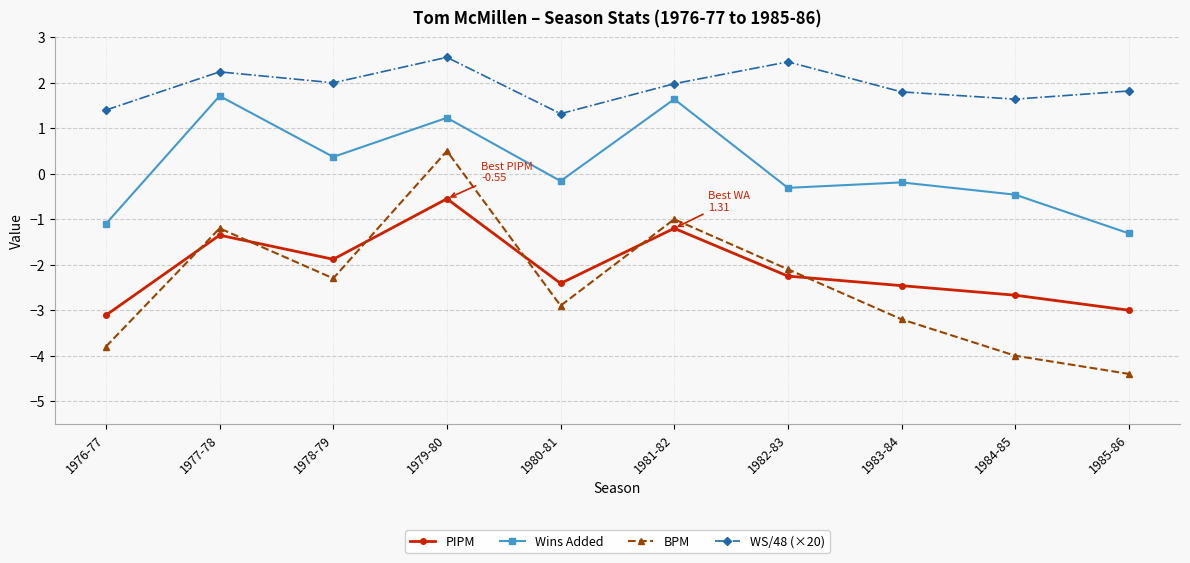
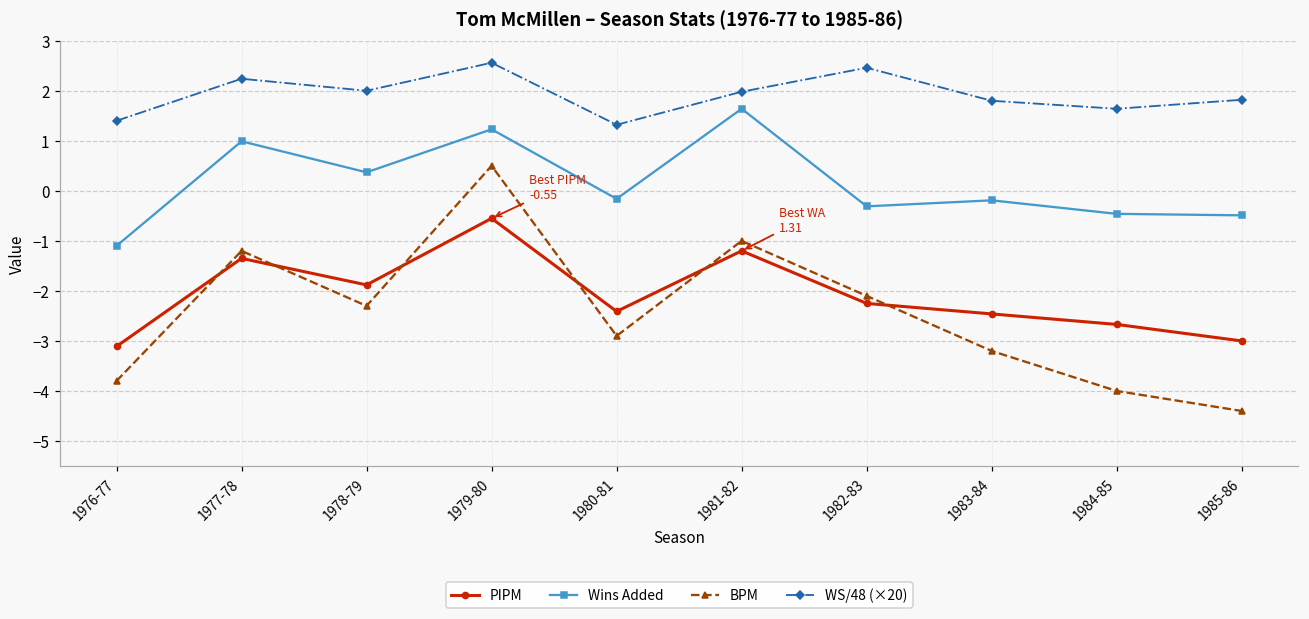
  {
    "PIPM": {
      "1979-80": -0.55
    },
    "Wins Added": {
      "1976-77": -1.1,
-     "1977-78": 1.7,
+     "1977-78": 1.0,
      "1978-79": 0.4,
      "1979-80": 1.2,
      "1980-81": -0.2,
      "1981-82": 1.6,
      "1982-83": -0.3,
      "1983-84": -0.2,
      "1984-85": -0.5,
-     "1985-86": -1.3
+     "1985-86": -0.5
    },
    "BPM": {
      "1976-77": -3.8,
      "1977-78": -1.2,
      "1978-79": -2.3,
      "1979-80": 0.5,
      "1980-81": -2.9,
      "1982-83": -2.1,
      "1983-84": -3.2,
      "1984-85": -4.0,
      "1985-86": -4.4
    },
    "WS/48 (×20)": {
      "1976-77": 1.4,
      "1977-78": 2.2,
      "1978-79": 2.0,
      "1979-80": 2.6,
      "1980-81": 1.3,
      "1981-82": 2.0,
      "1982-83": 2.5,
      "1983-84": 1.8,
      "1984-85": 1.6,
      "1985-86": 1.8
    }
  }
